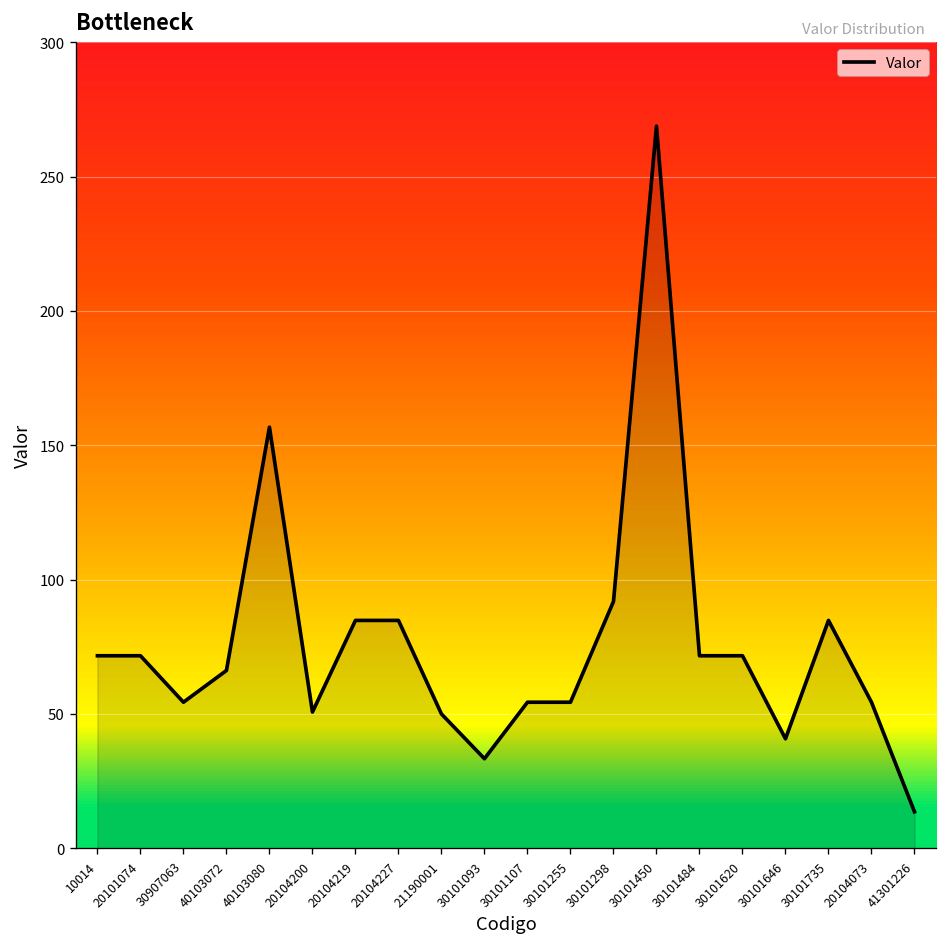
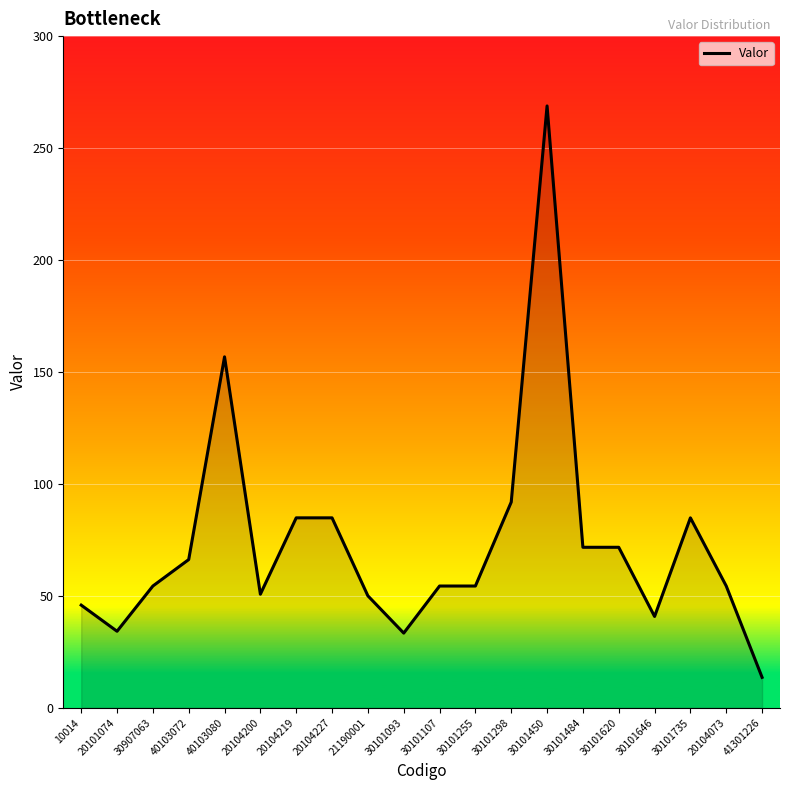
  {
-   "10014": 72,
-   "20101074": 72,
+   "10014": 46,
+   "20101074": 34,
    "30907063": 54,
    "40103072": 66,
    "40103080": 157,
    "20104200": 51,
    "20104219": 85,
    "20104227": 85,
    "21190001": 50,
    "30101093": 33,
    "30101107": 54,
    "30101255": 54,
    "30101298": 92,
    "30101450": 269,
    "30101484": 72,
    "30101620": 72,
    "30101646": 41,
    "30101735": 85,
    "20104073": 54,
    "41301226": 14
  }
